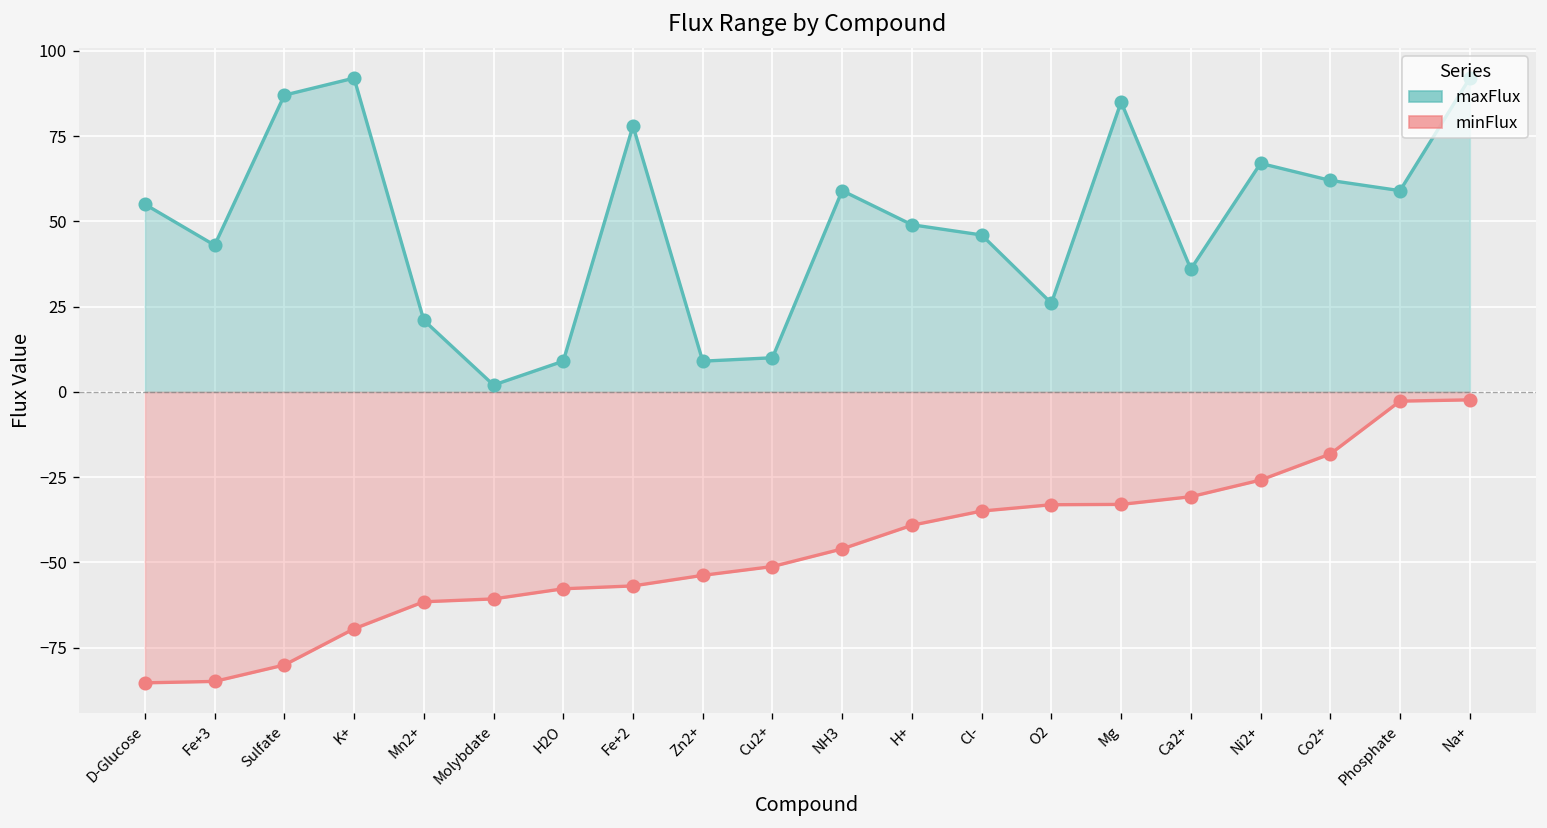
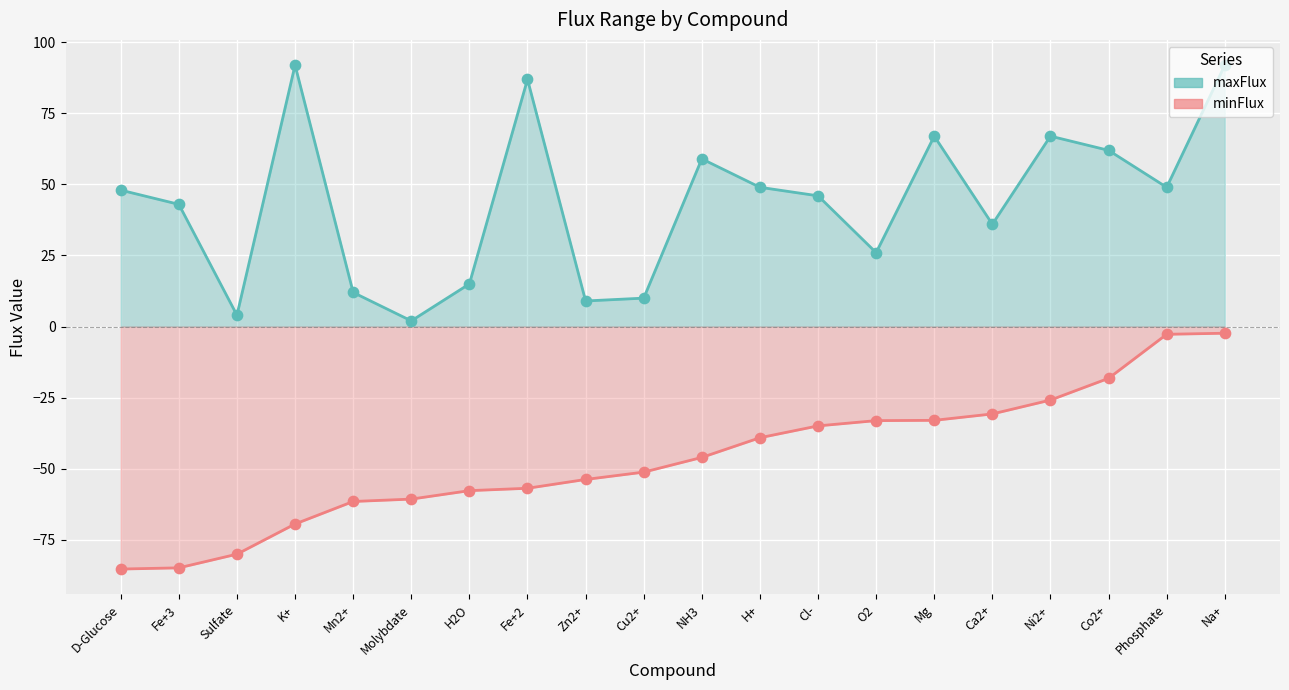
  {
    "maxFlux": {
-     "D-Glucose": 55,
+     "D-Glucose": 48,
      "Fe+3": 43,
-     "Sulfate": 87,
+     "Sulfate": 4,
      "K+": 92,
-     "Mn2+": 21,
+     "Mn2+": 12,
      "Molybdate": 2,
-     "H2O": 9,
-     "Fe+2": 78,
+     "H2O": 15,
+     "Fe+2": 87,
      "Zn2+": 9,
      "Cu2+": 10,
      "NH3": 59,
      "H+": 49,
      "Cl-": 46,
      "O2": 26,
-     "Mg": 85,
+     "Mg": 67,
      "Ca2+": 36,
      "Ni2+": 67,
      "Co2+": 62,
-     "Phosphate": 59
+     "Phosphate": 49
    }
  }
